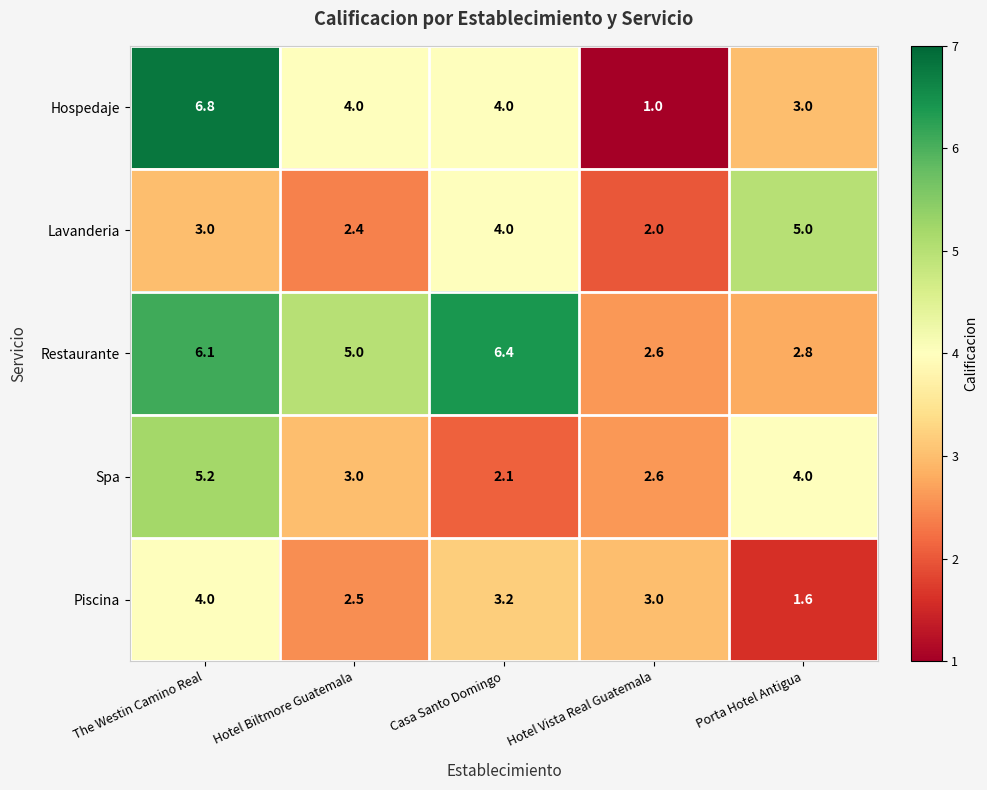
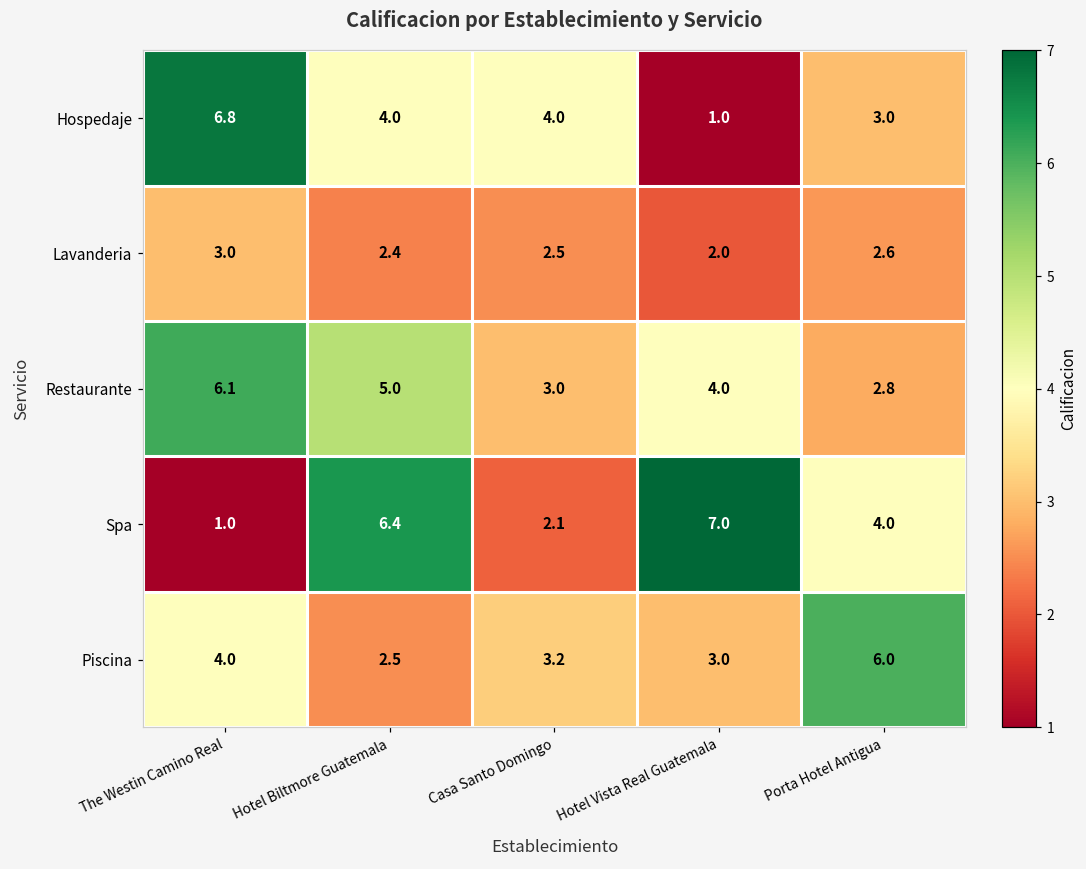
  {
    "Hospedaje": {
      "The Westin Camino Real": 6.8,
      "Hotel Biltmore Guatemala": 4.0,
      "Casa Santo Domingo": 4.0,
      "Hotel Vista Real Guatemala": 1.0,
      "Porta Hotel Antigua": 3.0
    },
    "Lavanderia": {
      "The Westin Camino Real": 3.0,
      "Hotel Biltmore Guatemala": 2.4,
-     "Casa Santo Domingo": 4.0,
+     "Casa Santo Domingo": 2.5,
      "Hotel Vista Real Guatemala": 2.0,
-     "Porta Hotel Antigua": 5.0
+     "Porta Hotel Antigua": 2.6
    },
    "Restaurante": {
      "The Westin Camino Real": 6.1,
      "Hotel Biltmore Guatemala": 5.0,
-     "Casa Santo Domingo": 6.4,
-     "Hotel Vista Real Guatemala": 2.6,
+     "Casa Santo Domingo": 3.0,
+     "Hotel Vista Real Guatemala": 4.0,
      "Porta Hotel Antigua": 2.8
    },
    "Spa": {
-     "The Westin Camino Real": 5.2,
-     "Hotel Biltmore Guatemala": 3.0,
+     "The Westin Camino Real": 1.0,
+     "Hotel Biltmore Guatemala": 6.4,
      "Casa Santo Domingo": 2.1,
-     "Hotel Vista Real Guatemala": 2.6,
+     "Hotel Vista Real Guatemala": 7.0,
      "Porta Hotel Antigua": 4.0
    },
    "Piscina": {
      "The Westin Camino Real": 4.0,
      "Hotel Biltmore Guatemala": 2.5,
      "Casa Santo Domingo": 3.2,
      "Hotel Vista Real Guatemala": 3.0,
-     "Porta Hotel Antigua": 1.6
+     "Porta Hotel Antigua": 6.0
    }
  }
